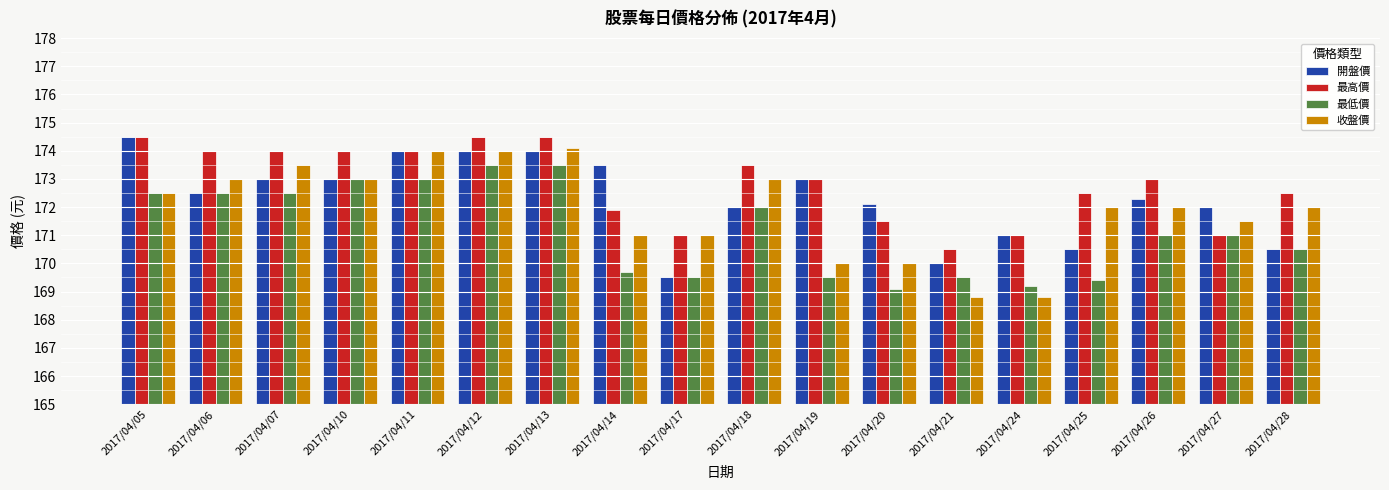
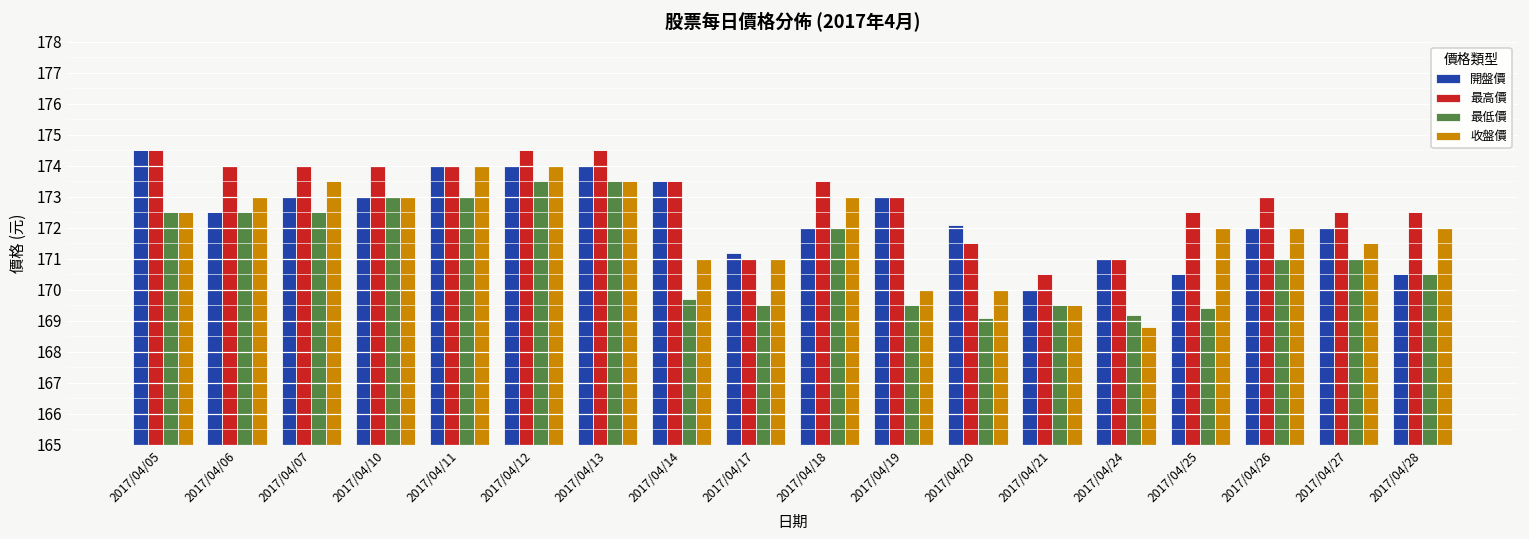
  {
    "開盤價": {
      "2017/04/05": 174.5,
      "2017/04/06": 172.5,
      "2017/04/07": 173.0,
      "2017/04/10": 173.0,
      "2017/04/11": 174.0,
      "2017/04/12": 174.0,
      "2017/04/13": 174.0,
      "2017/04/14": 173.5,
-     "2017/04/17": 169.5,
+     "2017/04/17": 171.2,
      "2017/04/18": 172.0,
      "2017/04/19": 173.0,
      "2017/04/20": 172.1,
      "2017/04/21": 170.0,
      "2017/04/24": 171.0,
      "2017/04/25": 170.5,
-     "2017/04/26": 172.3,
+     "2017/04/26": 172.0,
      "2017/04/27": 172.0,
      "2017/04/28": 170.5
    },
    "最高價": {
      "2017/04/05": 174.5,
      "2017/04/06": 174.0,
      "2017/04/07": 174.0,
      "2017/04/10": 174.0,
      "2017/04/11": 174.0,
      "2017/04/12": 174.5,
      "2017/04/13": 174.5,
-     "2017/04/14": 171.9,
+     "2017/04/14": 173.5,
      "2017/04/17": 171.0,
      "2017/04/18": 173.5,
      "2017/04/19": 173.0,
      "2017/04/20": 171.5,
      "2017/04/21": 170.5,
      "2017/04/24": 171.0,
      "2017/04/25": 172.5,
      "2017/04/26": 173.0,
-     "2017/04/27": 171.0,
+     "2017/04/27": 172.5,
      "2017/04/28": 172.5
    },
    "最低價": {
      "2017/04/05": 172.5,
      "2017/04/06": 172.5,
      "2017/04/07": 172.5,
      "2017/04/10": 173.0,
      "2017/04/11": 173.0,
      "2017/04/12": 173.5,
      "2017/04/13": 173.5,
      "2017/04/14": 169.7,
      "2017/04/17": 169.5,
      "2017/04/18": 172.0,
      "2017/04/19": 169.5,
      "2017/04/20": 169.1,
      "2017/04/21": 169.5,
      "2017/04/24": 169.2,
      "2017/04/25": 169.4,
      "2017/04/26": 171.0,
      "2017/04/27": 171.0,
      "2017/04/28": 170.5
    },
    "收盤價": {
      "2017/04/05": 172.5,
      "2017/04/06": 173.0,
      "2017/04/07": 173.5,
      "2017/04/10": 173.0,
      "2017/04/11": 174.0,
      "2017/04/12": 174.0,
-     "2017/04/13": 174.1,
+     "2017/04/13": 173.5,
      "2017/04/14": 171.0,
      "2017/04/17": 171.0,
      "2017/04/18": 173.0,
      "2017/04/19": 170.0,
      "2017/04/20": 170.0,
-     "2017/04/21": 168.8,
+     "2017/04/21": 169.5,
      "2017/04/24": 168.8,
      "2017/04/25": 172.0,
      "2017/04/26": 172.0,
      "2017/04/27": 171.5,
      "2017/04/28": 172.0
    }
  }
